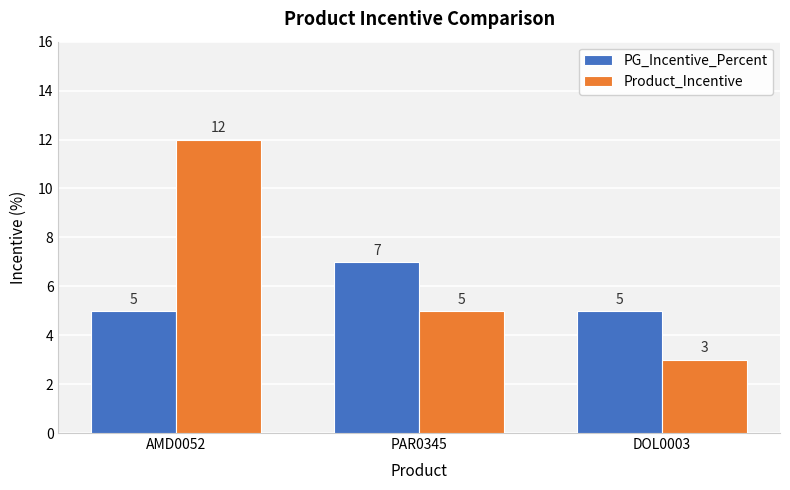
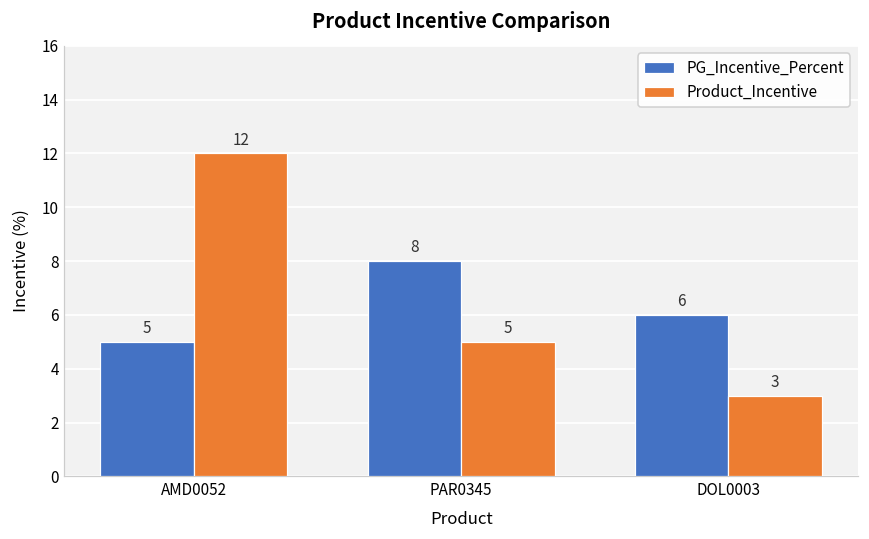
  {
    "PG_Incentive_Percent": {
      "AMD0052": 5,
-     "PAR0345": 7,
-     "DOL0003": 5
+     "PAR0345": 8,
+     "DOL0003": 6
    },
    "Product_Incentive": {
      "AMD0052": 12,
      "PAR0345": 5,
      "DOL0003": 3
    }
  }
